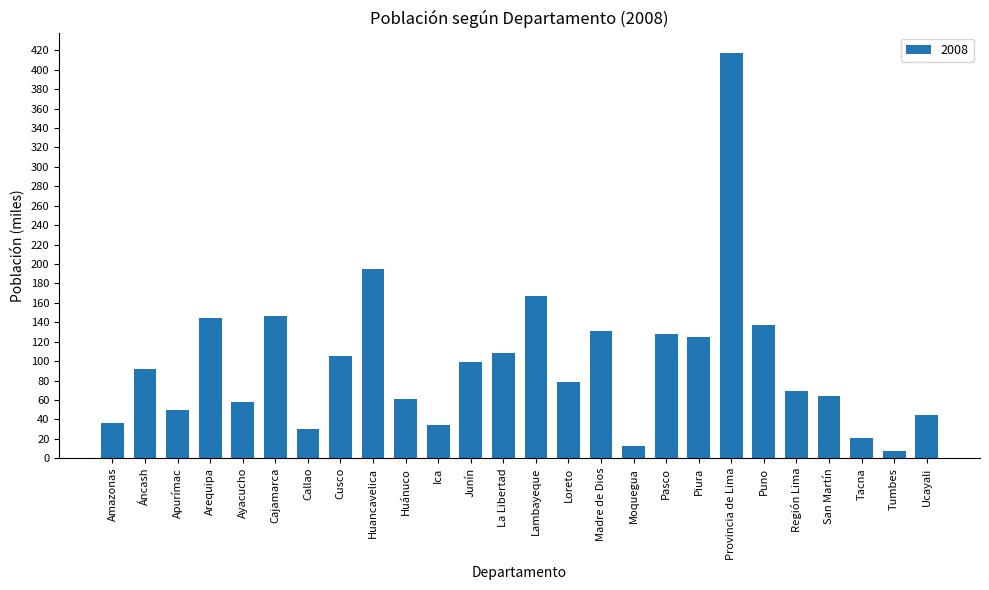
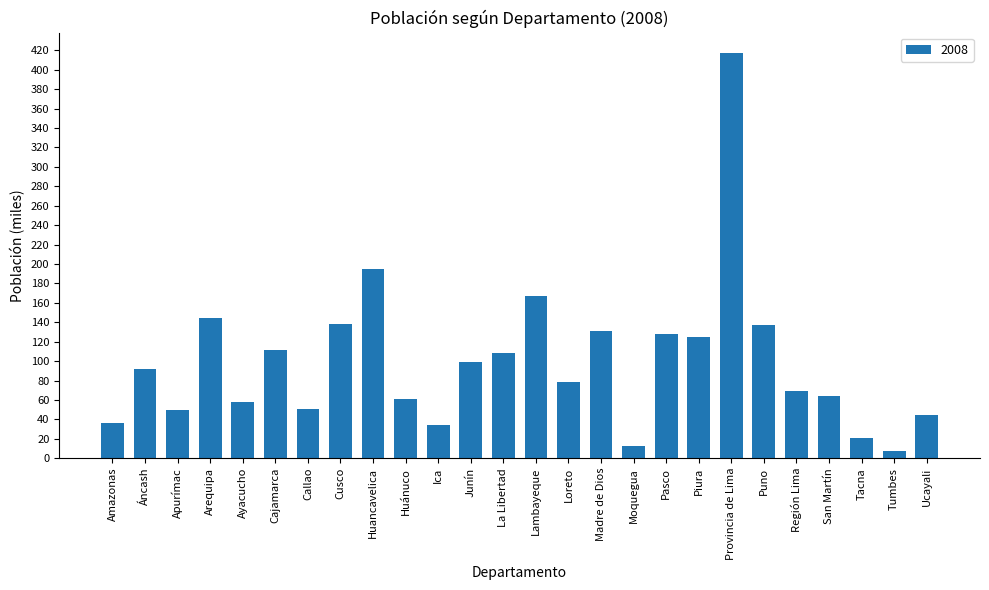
  {
    "Amazonas": 40,
    "Áncash": 90,
    "Apurímac": 50,
    "Arequipa": 140,
    "Ayacucho": 60,
-   "Cajamarca": 150,
-   "Callao": 30,
-   "Cusco": 110,
+   "Cajamarca": 110,
+   "Callao": 50,
+   "Cusco": 140,
    "Huancavelica": 200,
    "Huánuco": 60,
    "Ica": 30,
    "Junín": 100,
    "La Libertad": 110,
    "Lambayeque": 170,
    "Loreto": 80,
    "Madre de Dios": 130,
    "Moquegua": 10,
    "Pasco": 130,
    "Piura": 120,
    "Provincia de Lima": 420,
    "Puno": 140,
    "Región Lima": 70,
    "San Martín": 60,
    "Tacna": 20,
    "Tumbes": 10,
    "Ucayali": 40
  }
